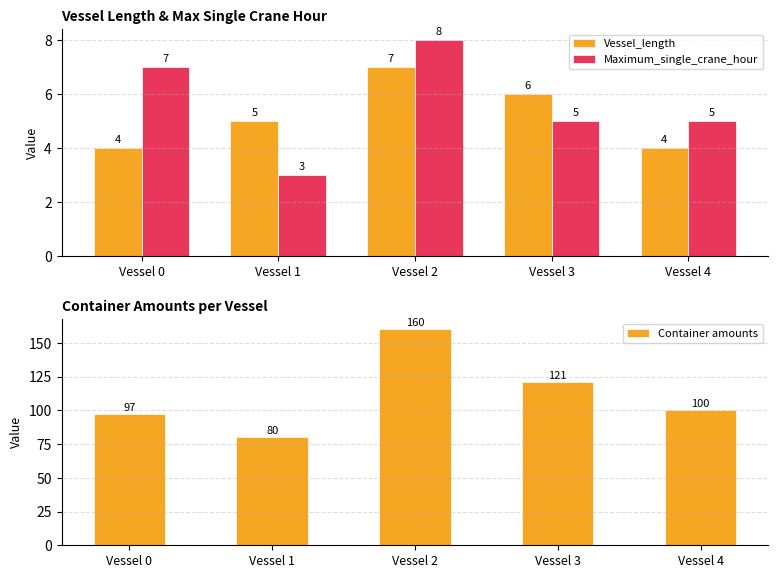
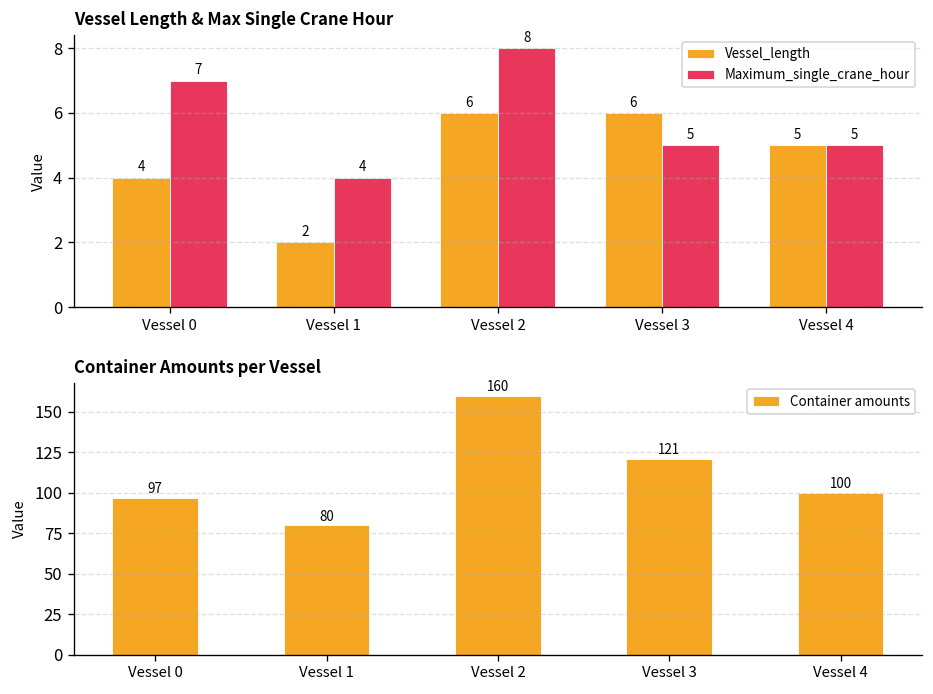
  {
    "Vessel Length & Max Single Crane Hour": {
      "Vessel_length": {
        "Vessel 0": 4,
-       "Vessel 1": 5,
-       "Vessel 2": 7,
+       "Vessel 1": 2,
+       "Vessel 2": 6,
        "Vessel 3": 6,
-       "Vessel 4": 4
+       "Vessel 4": 5
      },
      "Maximum_single_crane_hour": {
        "Vessel 0": 7,
-       "Vessel 1": 3,
+       "Vessel 1": 4,
        "Vessel 2": 8,
        "Vessel 3": 5,
        "Vessel 4": 5
      }
    },
    "Container Amounts per Vessel": {
      "Vessel 0": 97,
      "Vessel 1": 80,
      "Vessel 2": 160,
      "Vessel 3": 121,
      "Vessel 4": 100
    }
  }
